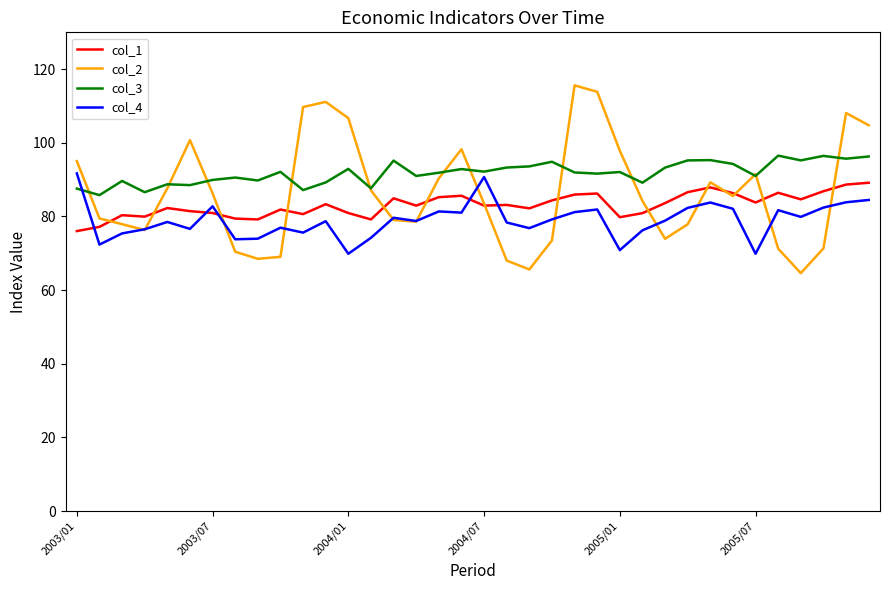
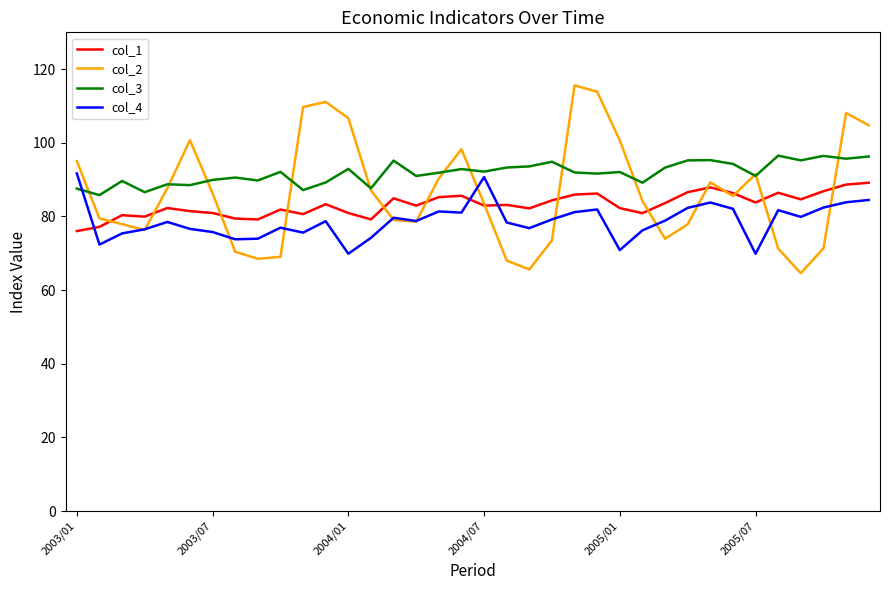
  {
    "col_1": {
      "2003/01": 76,
      "2003/07": 81,
      "2004/01": 81,
-     "2005/01": 80,
+     "2005/01": 82,
      "2005/07": 84
    },
    "col_2": {
      "2003/01": 95,
      "2003/07": 86,
      "2004/01": 107,
-     "2005/01": 98
+     "2005/01": 101
    },
    "col_3": {
      "2003/01": 88,
      "2003/07": 90,
      "2004/01": 93,
      "2004/07": 92,
      "2005/01": 92
    },
    "col_4": {
      "2003/01": 92,
-     "2003/07": 83,
+     "2003/07": 76,
      "2004/01": 70,
      "2004/07": 91,
      "2005/01": 71,
      "2005/07": 70
    }
  }
